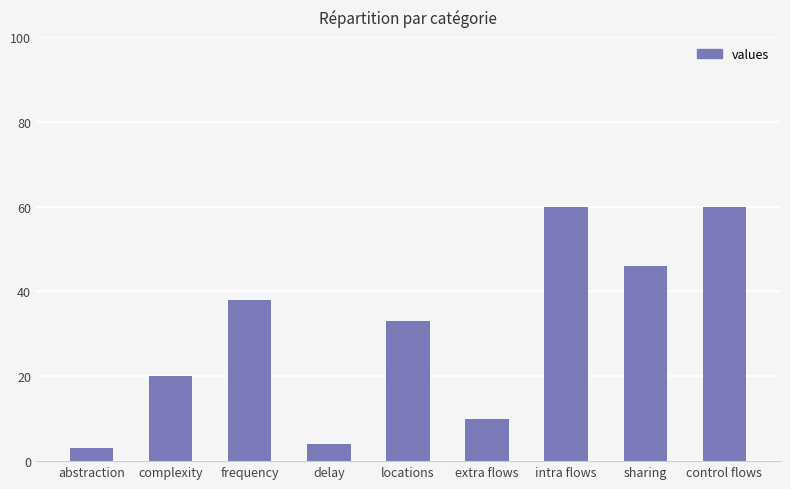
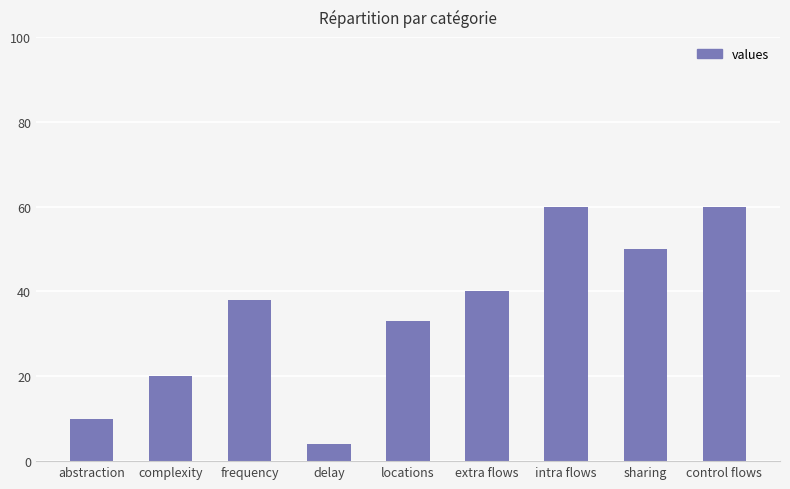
  {
-   "abstraction": 3,
+   "abstraction": 10,
    "complexity": 20,
    "frequency": 38,
    "delay": 4,
    "locations": 33,
-   "extra flows": 10,
+   "extra flows": 40,
    "intra flows": 60,
-   "sharing": 46,
+   "sharing": 50,
    "control flows": 60
  }
